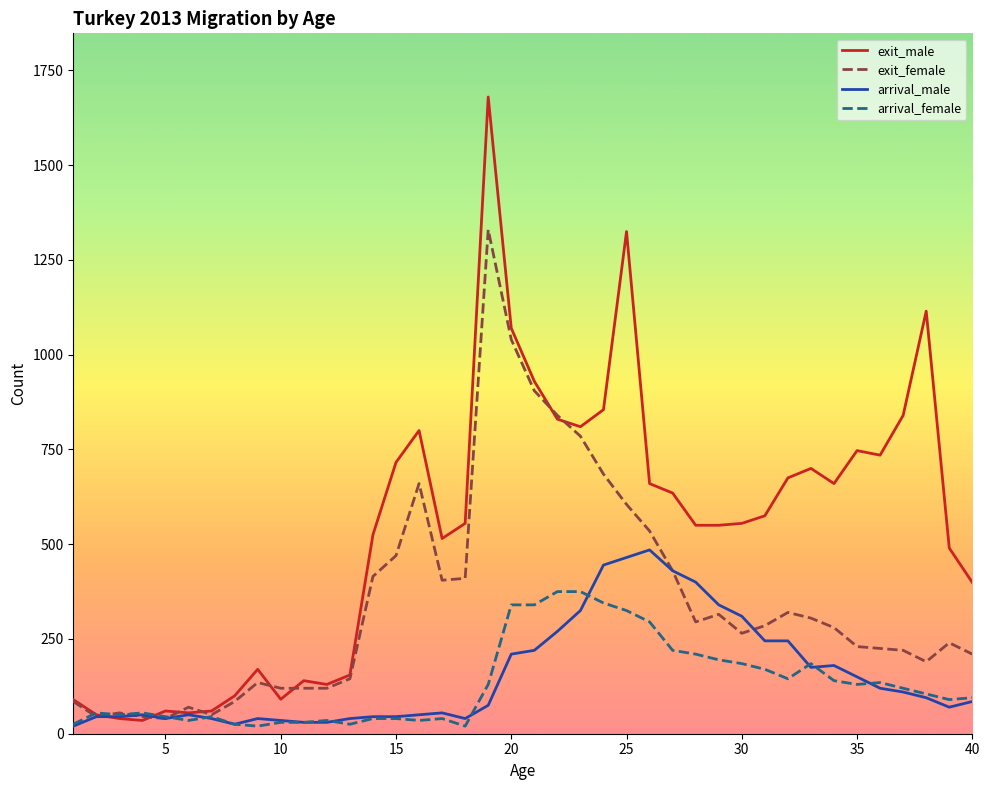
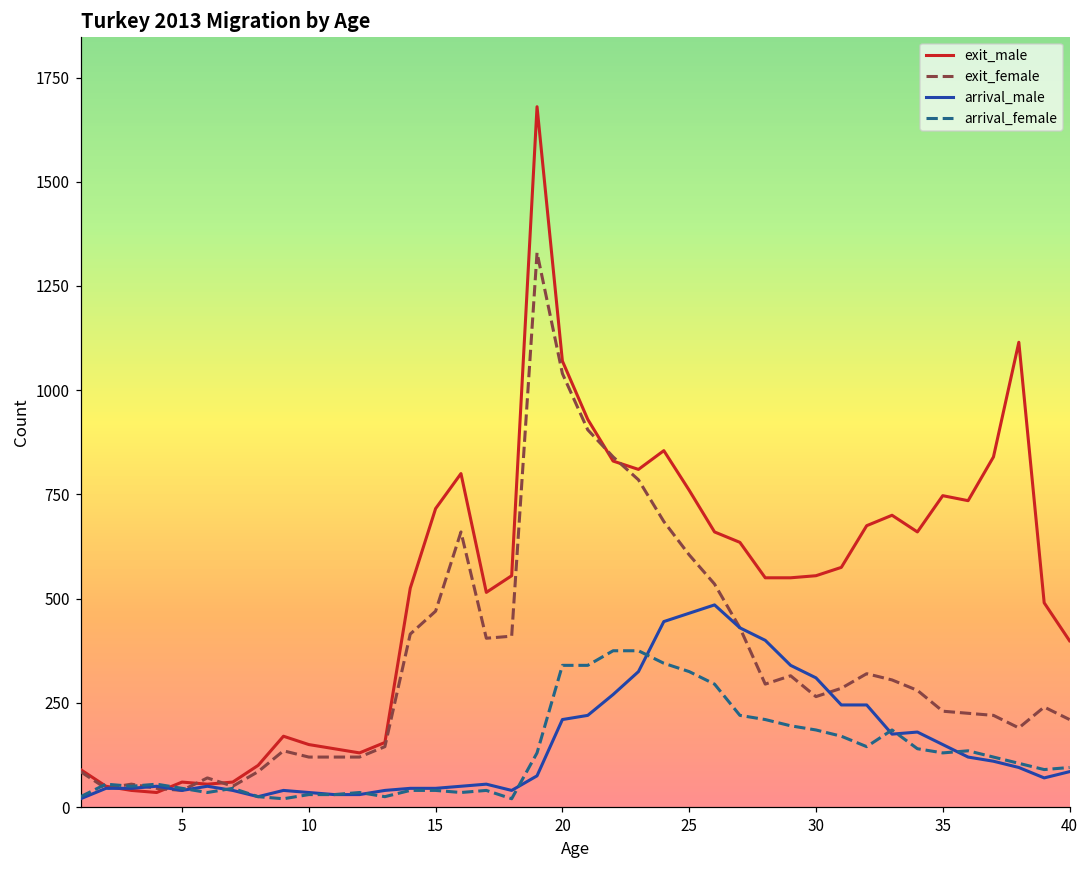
  {
    "exit_male": {
      "5": 60,
-     "10": 90,
+     "10": 150,
      "15": 720,
      "20": 1070,
-     "25": 1330,
+     "25": 760,
      "30": 560,
      "35": 750,
      "40": 400
    },
    "exit_female": {
      "10": 120,
      "15": 470,
      "20": 1040,
      "25": 610,
      "30": 270,
      "35": 230,
      "40": 210
    }
  }
